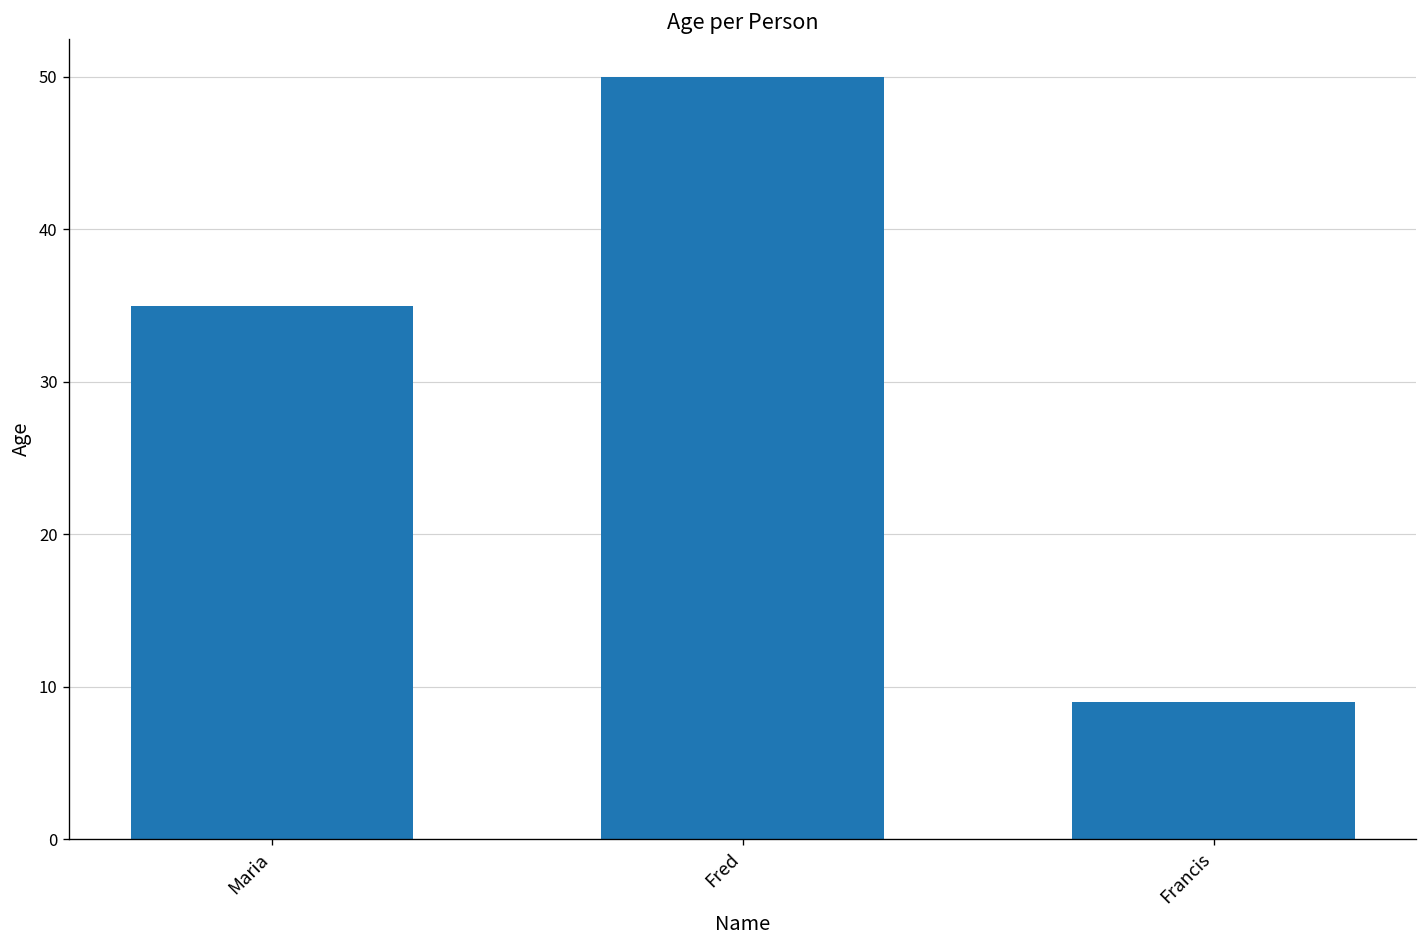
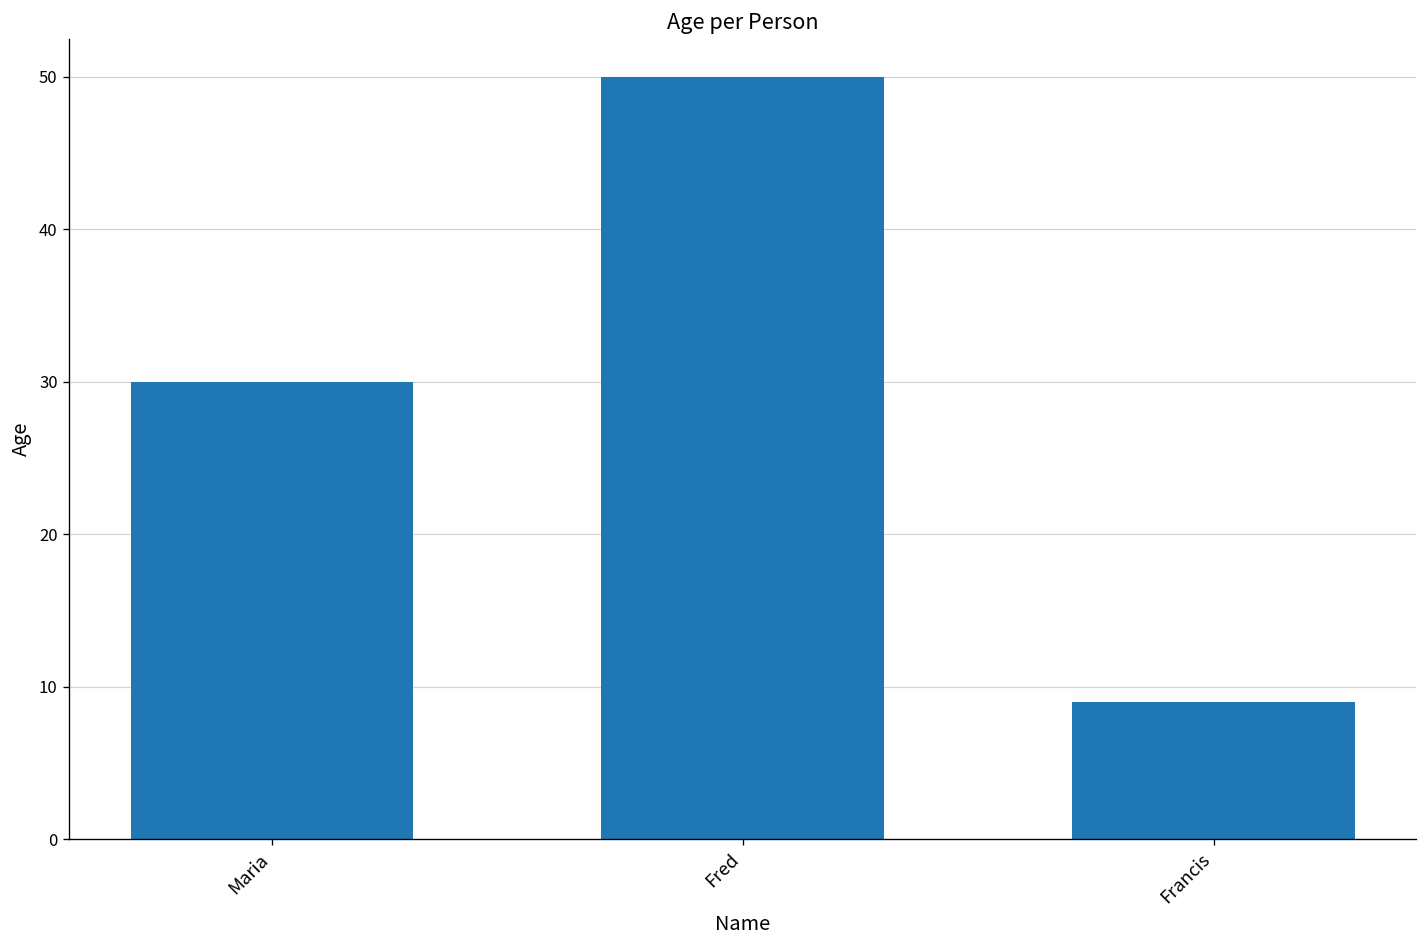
  {
-   "Maria": 35,
+   "Maria": 30,
    "Fred": 50,
    "Francis": 9
  }
